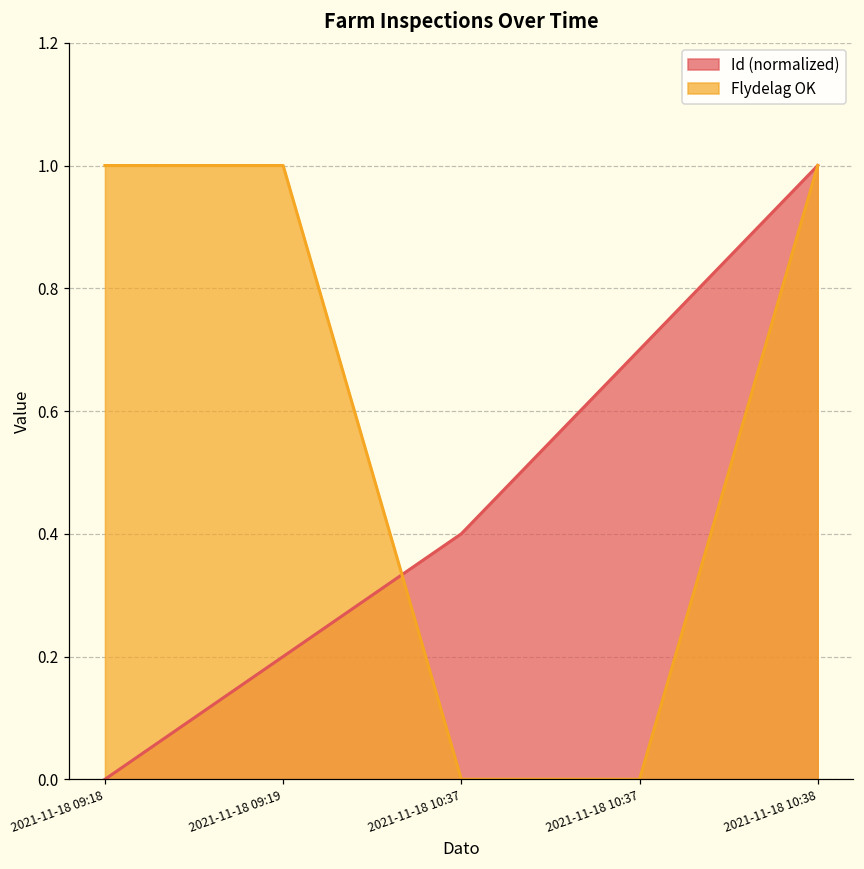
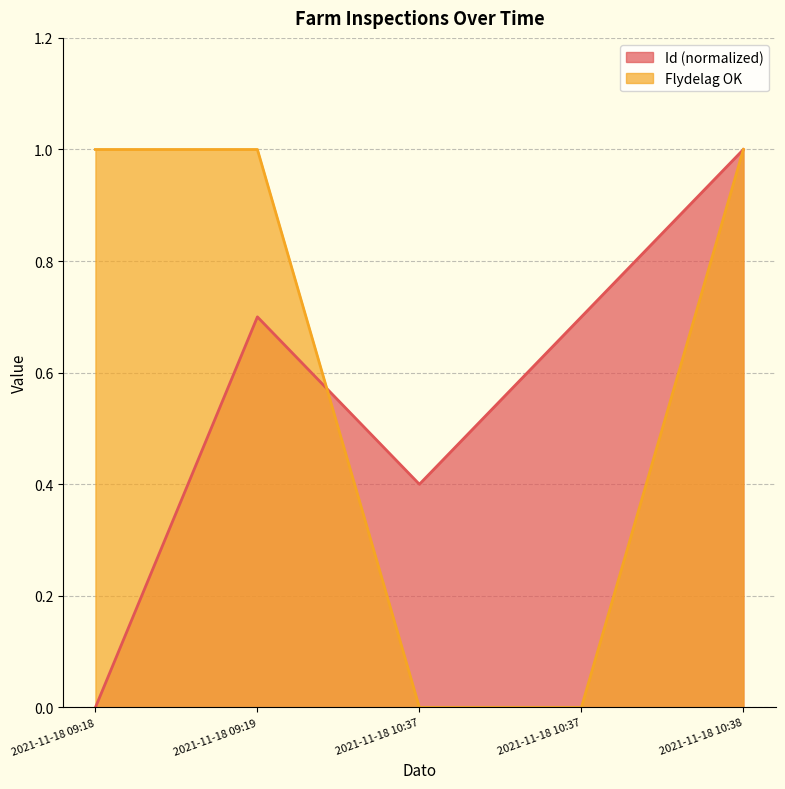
  {
    "Id (normalized)": {
      "2021-11-18 09:18": 0.00,
-     "2021-11-18 09:19": 0.20
+     "2021-11-18 09:19": 0.70
    },
    "Flydelag OK": {
      "2021-11-18 09:18": 1.00,
      "2021-11-18 09:19": 1.00
    }
  }
